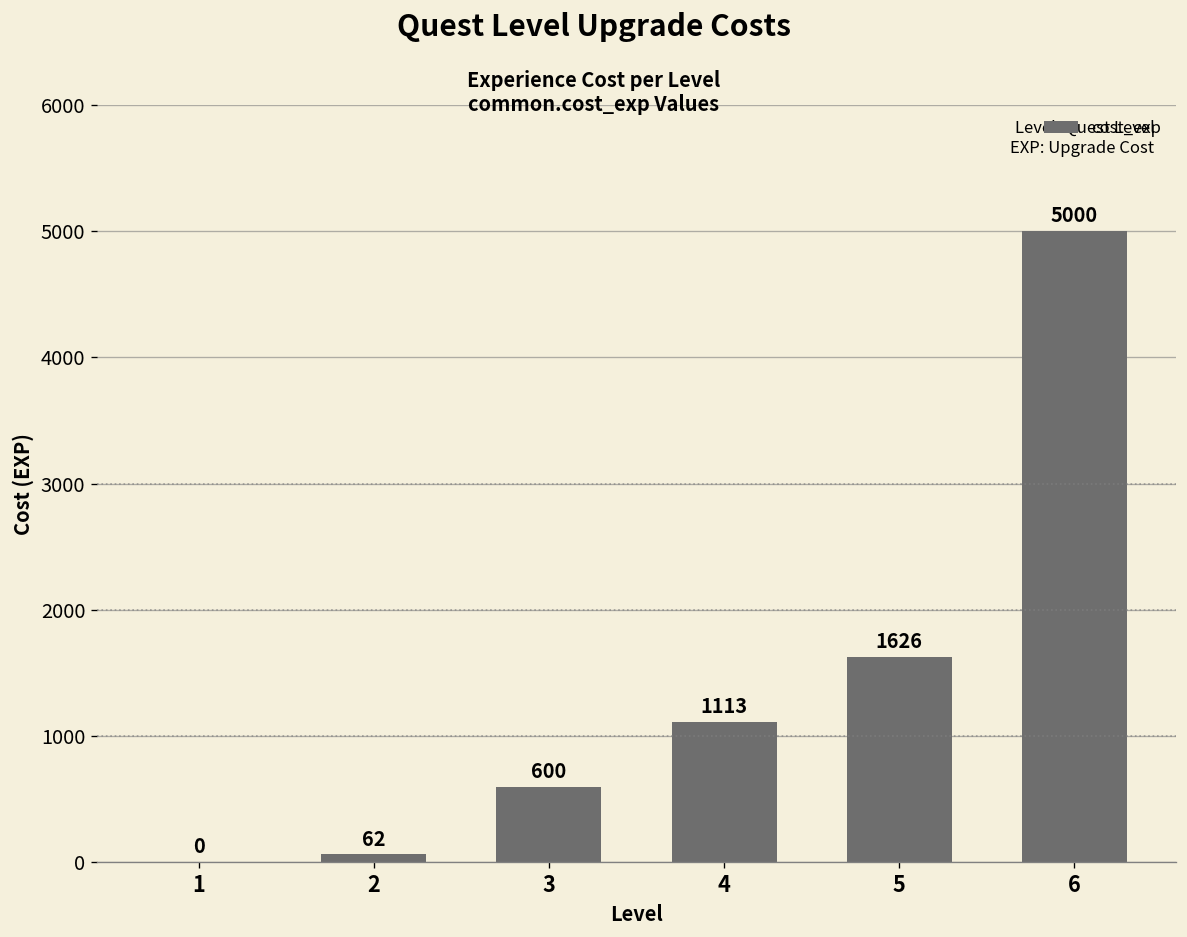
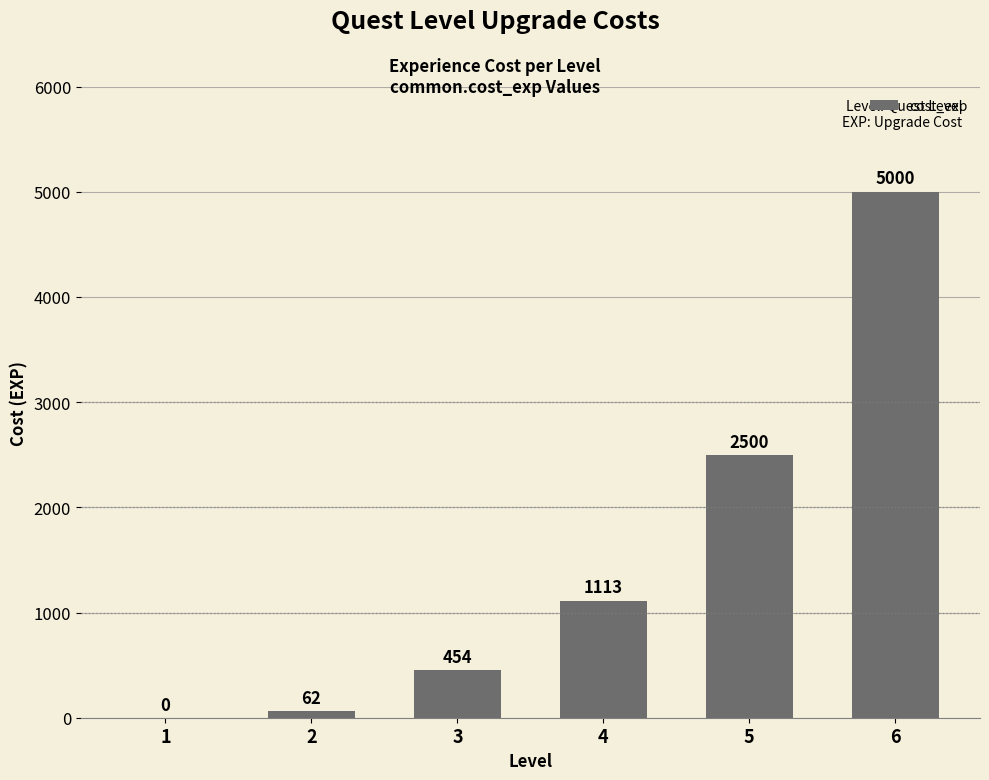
  {
    "1": 0,
    "2": 62,
-   "3": 600,
+   "3": 454,
    "4": 1113,
-   "5": 1626,
+   "5": 2500,
    "6": 5000
  }
